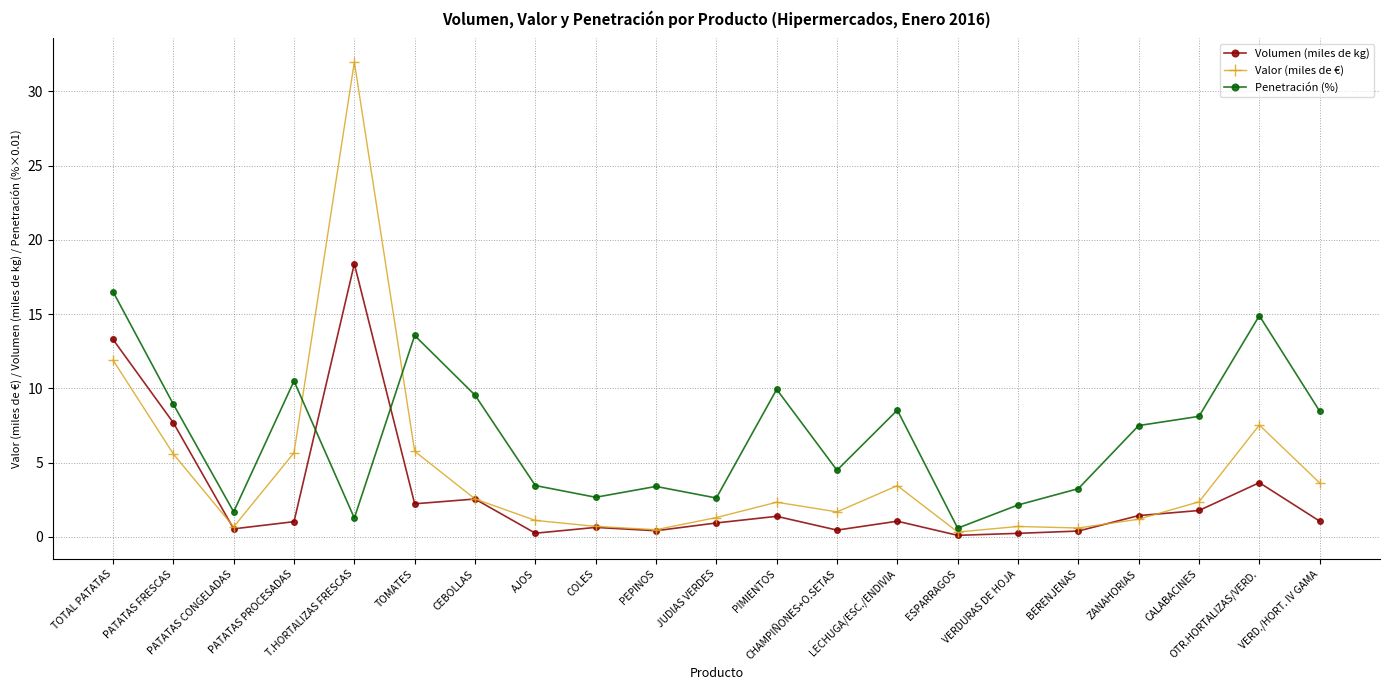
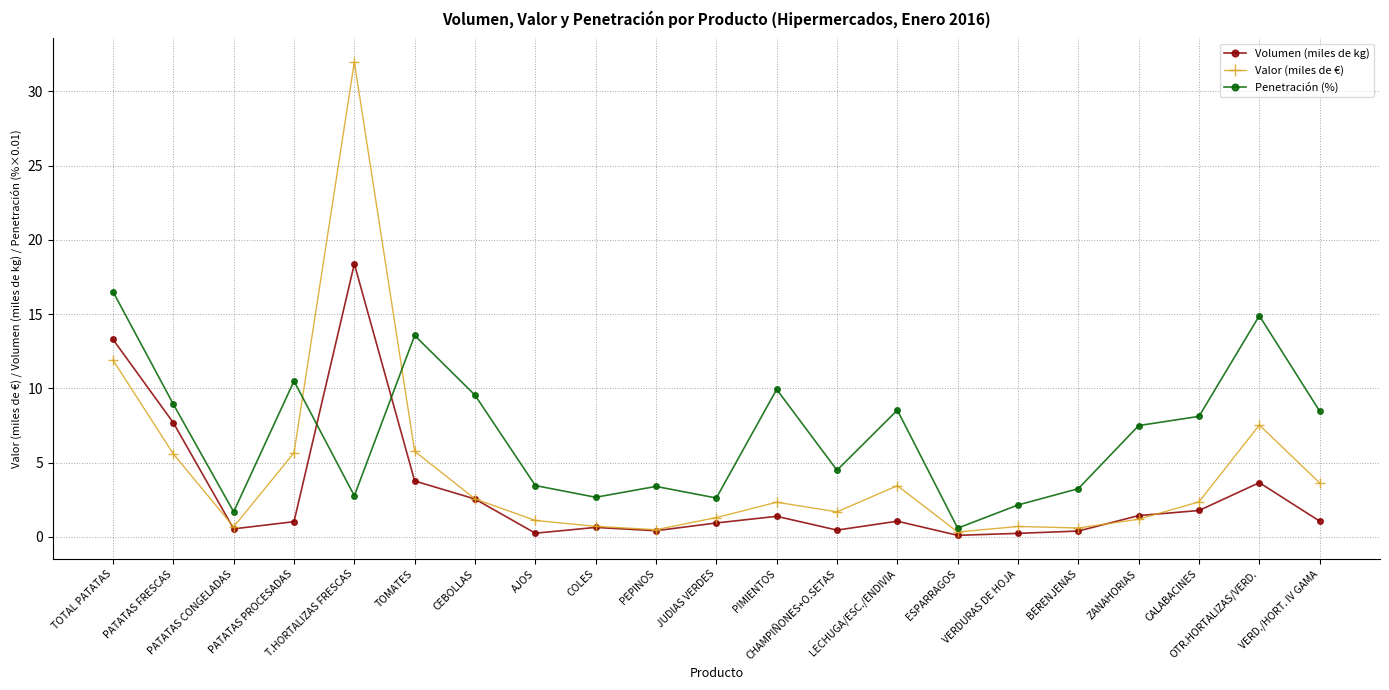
  {
    "Volumen (miles de kg)": {
      "TOTAL PATATAS": 13.3,
      "PATATAS FRESCAS": 7.7,
      "PATATAS PROCESADAS": 1.0,
      "T.HORTALIZAS FRESCAS": 18.4,
-     "TOMATES": 2.2,
+     "TOMATES": 3.8,
      "AJOS": 0.2,
      "JUDIAS VERDES": 0.9,
      "PIMIENTOS": 1.4,
      "CHAMPIÑONES+O.SETAS": 0.4,
      "LECHUGA/ESC./ENDIVIA": 1.0,
      "ESPARRAGOS": 0.1,
      "VERDURAS DE HOJA": 0.2,
      "BERENJENAS": 0.4,
      "ZANAHORIAS": 1.4,
      "CALABACINES": 1.8,
      "OTR.HORTALIZAS/VERD.": 3.6,
      "VERD./HORT. IV GAMA": 1.1
    },
    "Valor (miles de €)": {
      "TOTAL PATATAS": 11.9,
      "PATATAS FRESCAS": 5.6,
      "PATATAS PROCESADAS": 5.7,
      "T.HORTALIZAS FRESCAS": 32.0,
      "TOMATES": 5.8,
      "AJOS": 1.1,
      "JUDIAS VERDES": 1.3,
      "PIMIENTOS": 2.3,
      "CHAMPIÑONES+O.SETAS": 1.7,
      "LECHUGA/ESC./ENDIVIA": 3.4,
      "ESPARRAGOS": 0.3,
      "VERDURAS DE HOJA": 0.7,
      "BERENJENAS": 0.6,
      "ZANAHORIAS": 1.2,
      "CALABACINES": 2.4,
      "OTR.HORTALIZAS/VERD.": 7.5,
      "VERD./HORT. IV GAMA": 3.6
    },
    "Penetración (%)": {
      "TOTAL PATATAS": 16.5,
      "PATATAS FRESCAS": 8.9,
      "PATATAS CONGELADAS": 1.7,
      "PATATAS PROCESADAS": 10.5,
-     "T.HORTALIZAS FRESCAS": 1.3,
+     "T.HORTALIZAS FRESCAS": 2.8,
      "TOMATES": 13.6,
      "CEBOLLAS": 9.5,
      "AJOS": 3.5,
      "COLES": 2.7,
      "PEPINOS": 3.4,
      "JUDIAS VERDES": 2.6,
      "PIMIENTOS": 9.9,
      "CHAMPIÑONES+O.SETAS": 4.5,
      "LECHUGA/ESC./ENDIVIA": 8.5,
      "ESPARRAGOS": 0.6,
      "VERDURAS DE HOJA": 2.1,
      "BERENJENAS": 3.2,
      "ZANAHORIAS": 7.5,
      "CALABACINES": 8.1,
      "OTR.HORTALIZAS/VERD.": 14.9,
      "VERD./HORT. IV GAMA": 8.5
    }
  }
